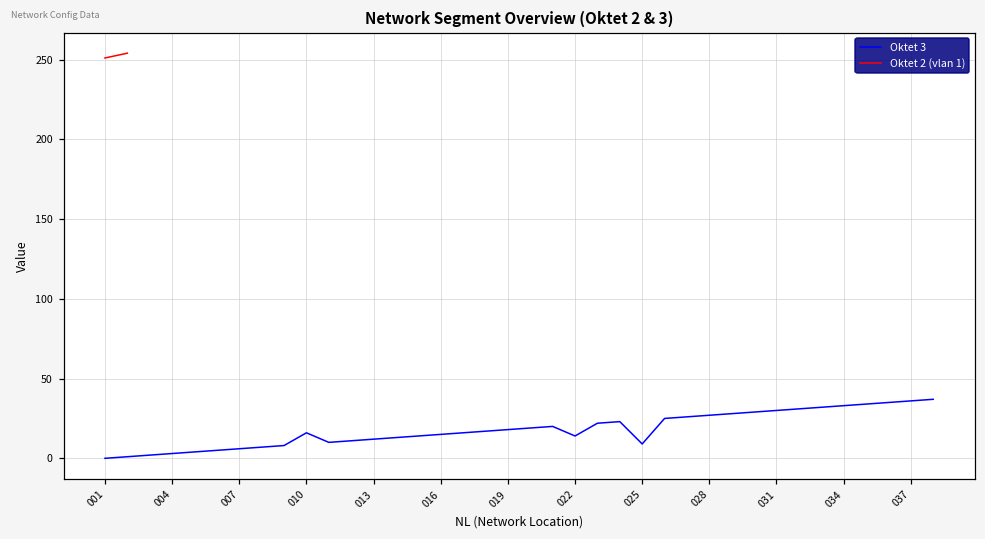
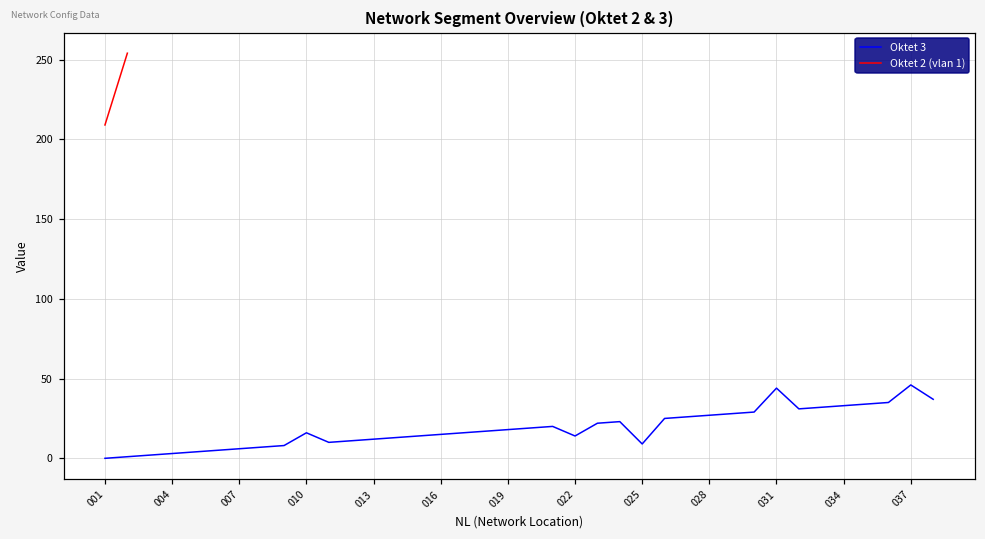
  {
    "Oktet 3": {
      "001": 0,
      "004": 3,
      "007": 6,
      "010": 16,
      "013": 12,
      "016": 15,
      "019": 18,
      "022": 14,
      "025": 9,
      "028": 27,
-     "031": 30,
+     "031": 44,
      "034": 33,
-     "037": 36
+     "037": 46
    },
    "Oktet 2 (vlan 1)": {
-     "001": 251
+     "001": 209
    }
  }
